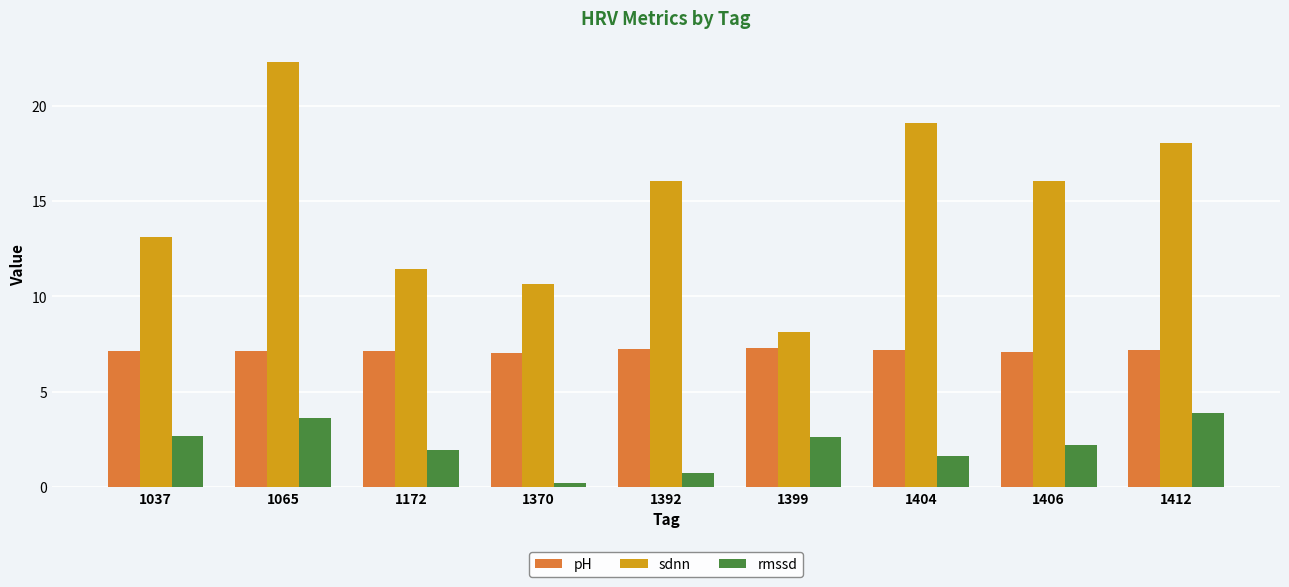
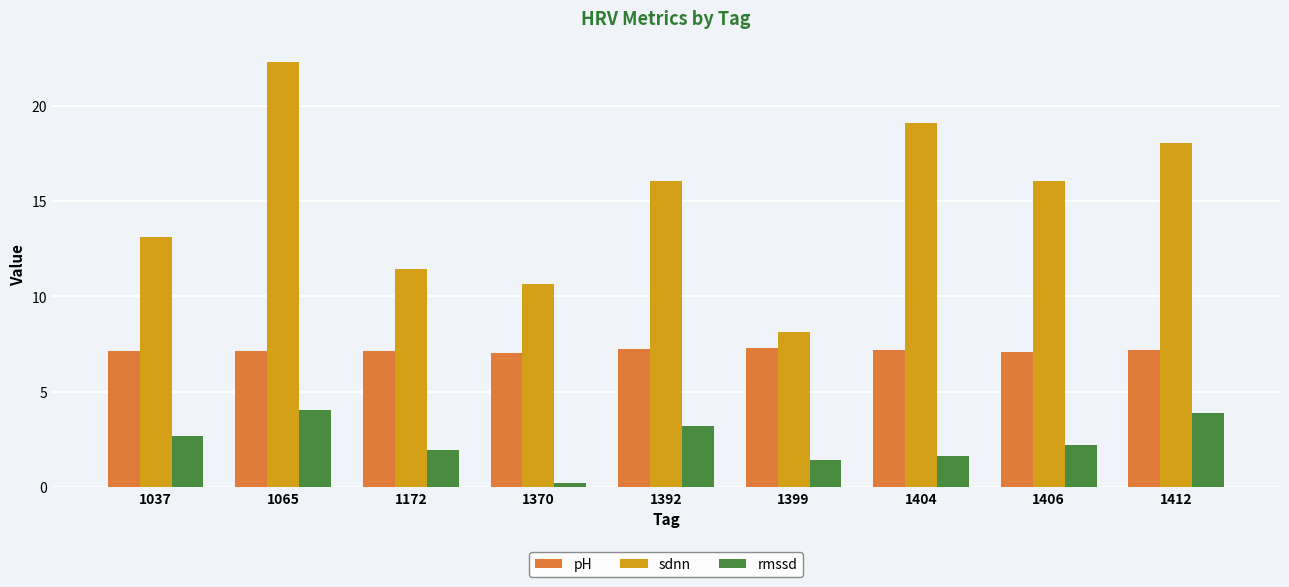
  {
    "rmssd": {
      "1037": 2.7,
-     "1065": 3.6,
+     "1065": 4.1,
      "1172": 1.9,
      "1370": 0.2,
-     "1392": 0.8,
-     "1399": 2.6,
+     "1392": 3.2,
+     "1399": 1.4,
      "1404": 1.6,
      "1406": 2.2,
      "1412": 3.9
    }
  }
